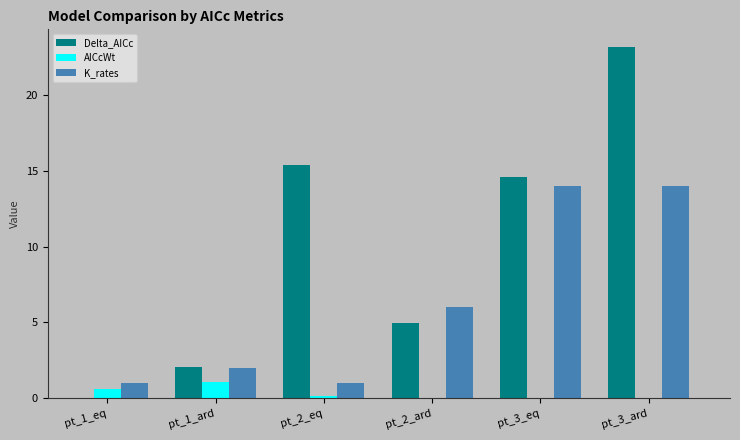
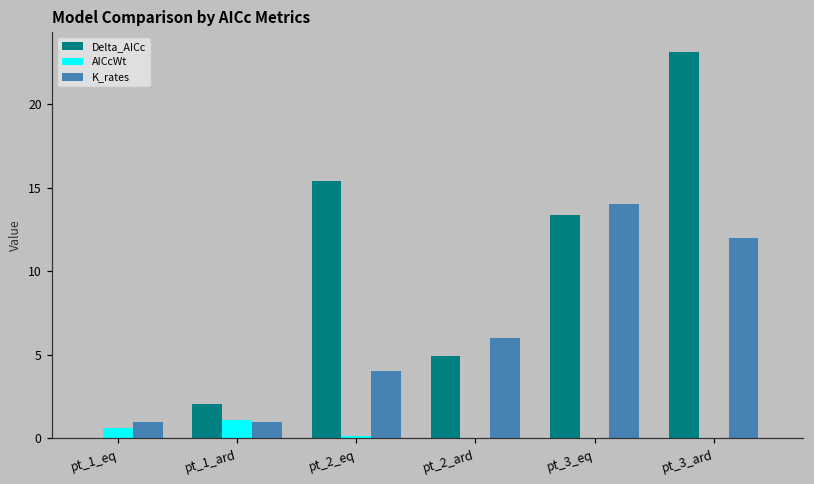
  {
    "Delta_AICc": {
      "pt_1_eq": 0.0,
      "pt_1_ard": 2.0,
      "pt_2_eq": 15.4,
      "pt_2_ard": 4.9,
-     "pt_3_eq": 14.6,
+     "pt_3_eq": 13.3,
      "pt_3_ard": 23.2
    },
    "AICcWt": {
      "pt_1_eq": 0.6,
      "pt_1_ard": 1.1
    },
    "K_rates": {
      "pt_1_eq": 1,
-     "pt_1_ard": 2,
-     "pt_2_eq": 1,
+     "pt_1_ard": 1,
+     "pt_2_eq": 4,
      "pt_2_ard": 6,
      "pt_3_eq": 14,
-     "pt_3_ard": 14
+     "pt_3_ard": 12
    }
  }
